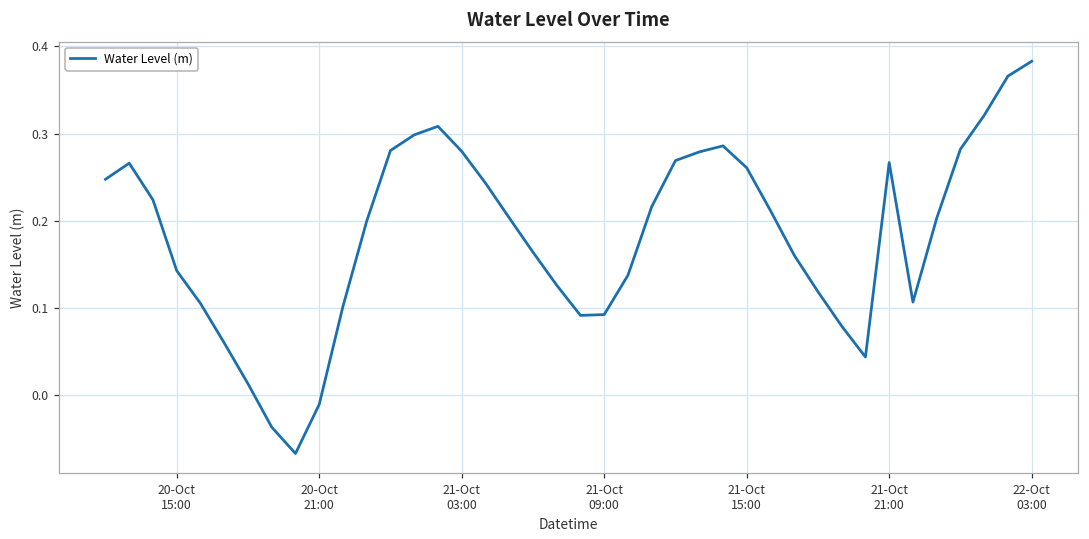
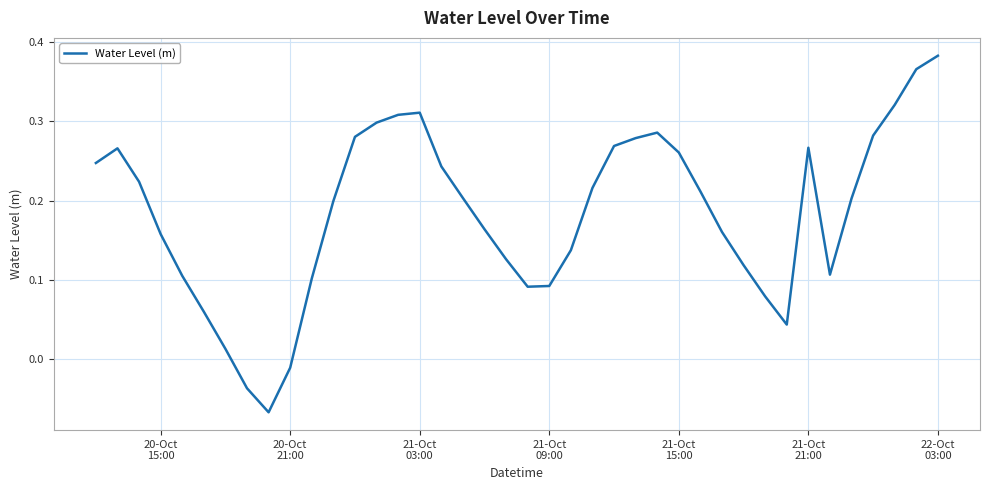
  {
-   "20-Oct 15:00": 0.14,
+   "20-Oct 15:00": 0.16,
    "20-Oct 21:00": -0.01,
-   "21-Oct 03:00": 0.28,
+   "21-Oct 03:00": 0.31,
    "21-Oct 09:00": 0.09,
    "21-Oct 15:00": 0.26,
    "21-Oct 21:00": 0.27,
    "22-Oct 03:00": 0.38
  }
